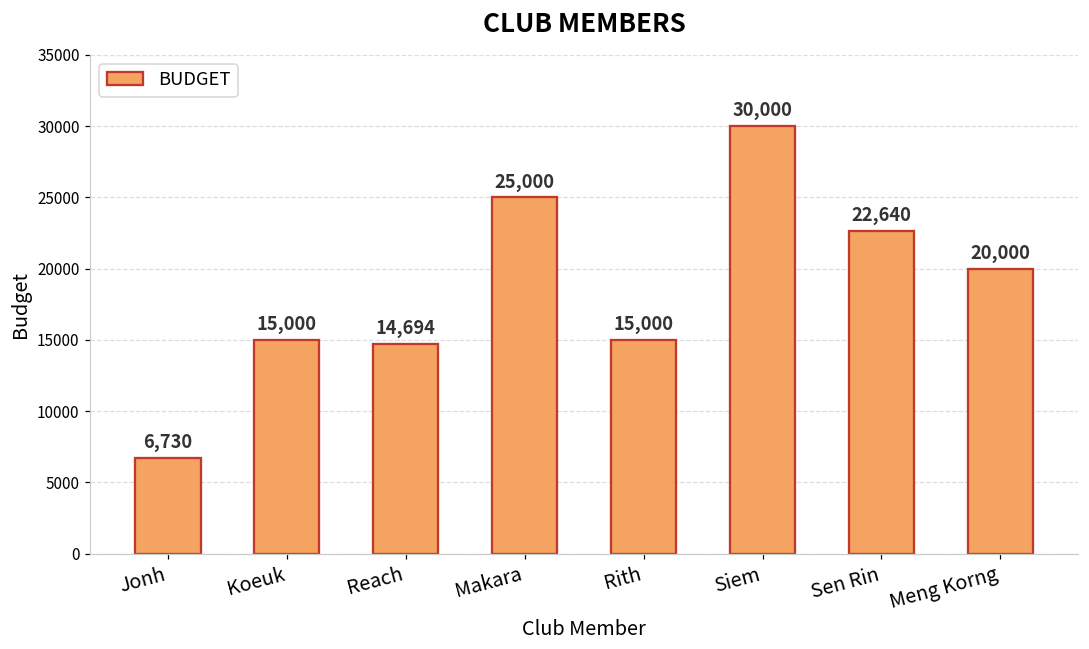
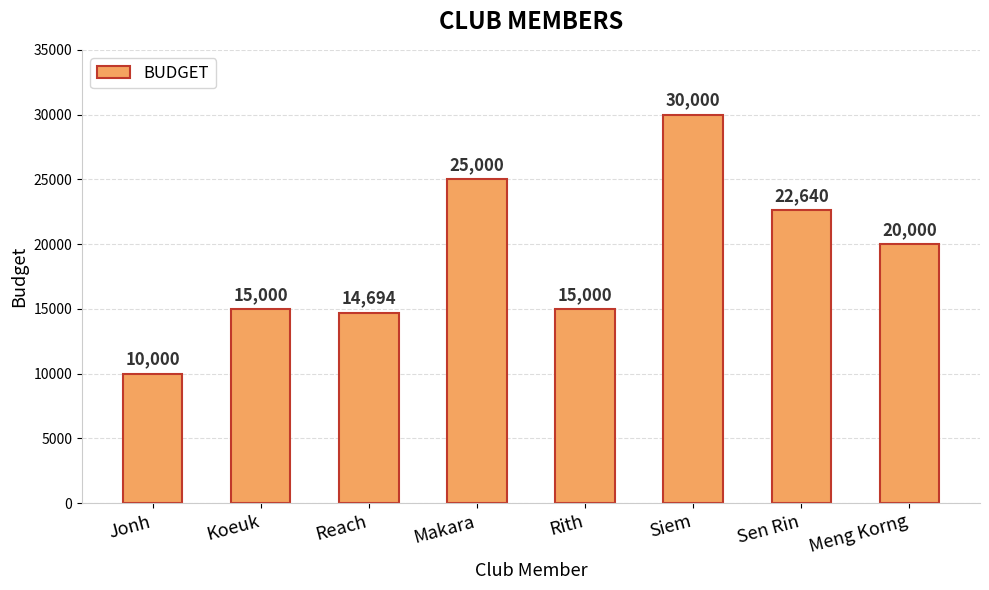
  {
-   "Jonh": "6,730",
+   "Jonh": "10,000",
    "Koeuk": "15,000",
    "Reach": "14,694",
    "Makara": "25,000",
    "Rith": "15,000",
    "Siem": "30,000",
    "Sen Rin": "22,640",
    "Meng Korng": "20,000"
  }
